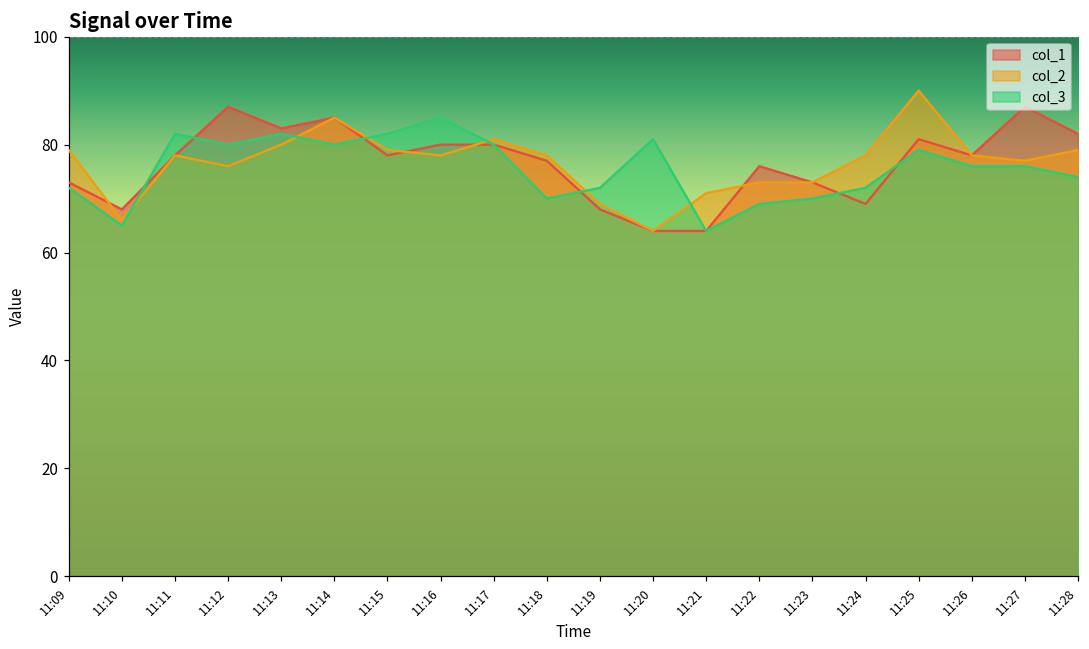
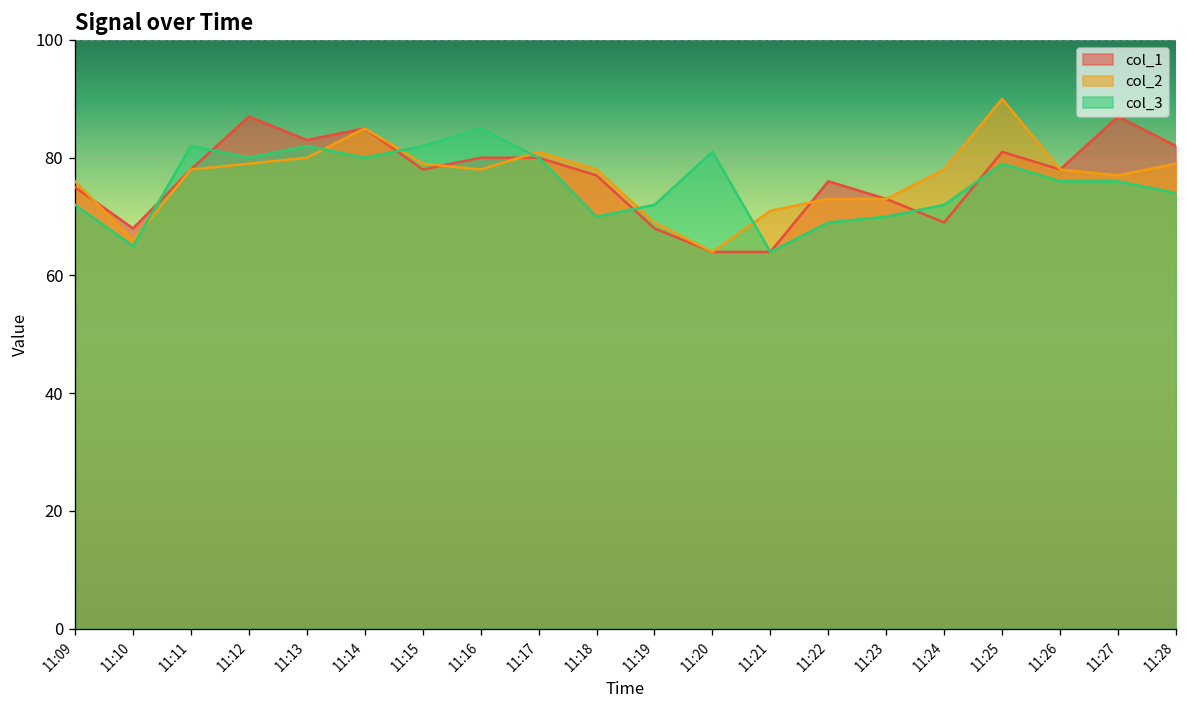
  {
    "col_1": {
-     "11:09": 73,
+     "11:09": 75,
      "11:10": 68,
      "11:12": 87,
      "11:13": 83,
      "11:15": 78,
      "11:16": 80,
      "11:18": 77,
      "11:19": 68,
      "11:22": 76,
      "11:24": 69,
      "11:25": 81,
      "11:28": 82
    },
    "col_2": {
-     "11:09": 79,
+     "11:09": 76,
      "11:10": 66,
-     "11:12": 76,
+     "11:12": 79,
      "11:13": 80,
      "11:15": 79,
      "11:16": 78,
      "11:17": 81,
      "11:18": 78,
      "11:19": 69,
      "11:21": 71,
      "11:22": 73,
      "11:24": 78,
      "11:25": 90,
      "11:27": 77,
      "11:28": 79
    },
    "col_3": {
      "11:09": 72,
      "11:10": 65,
      "11:11": 82,
      "11:12": 80,
      "11:13": 82,
      "11:14": 80,
      "11:15": 82,
      "11:16": 85,
      "11:18": 70,
      "11:19": 72,
      "11:20": 81,
      "11:22": 69,
      "11:23": 70,
      "11:24": 72,
      "11:25": 79,
      "11:26": 76,
      "11:27": 76,
      "11:28": 74
    }
  }
